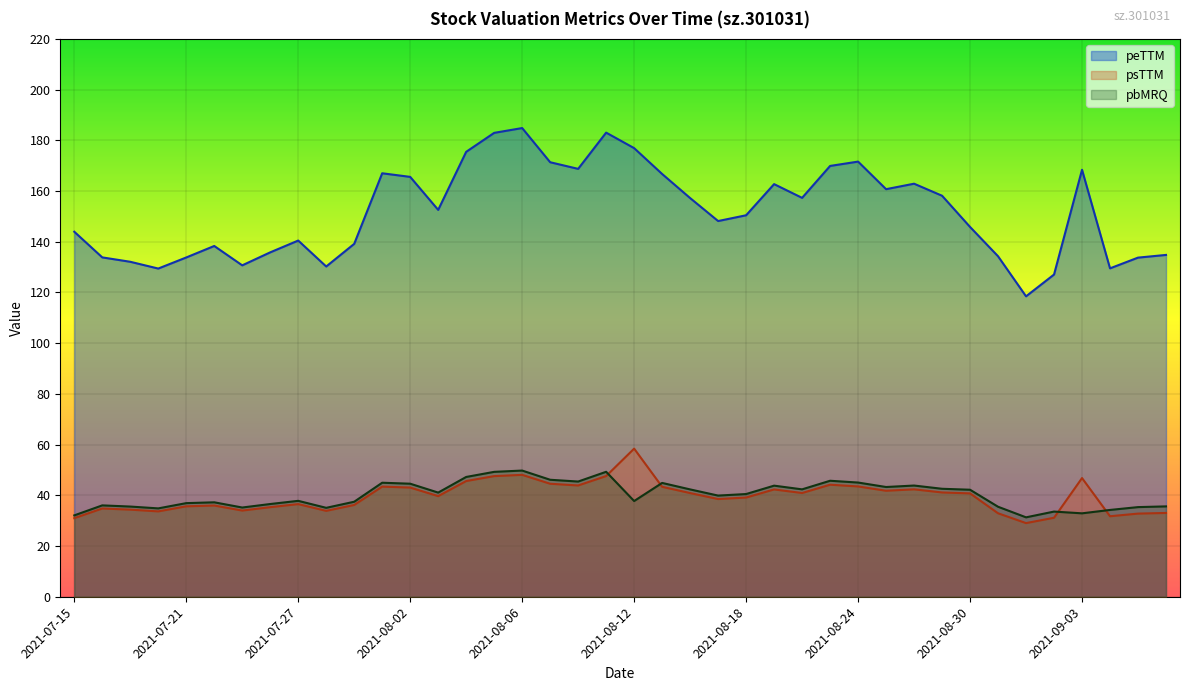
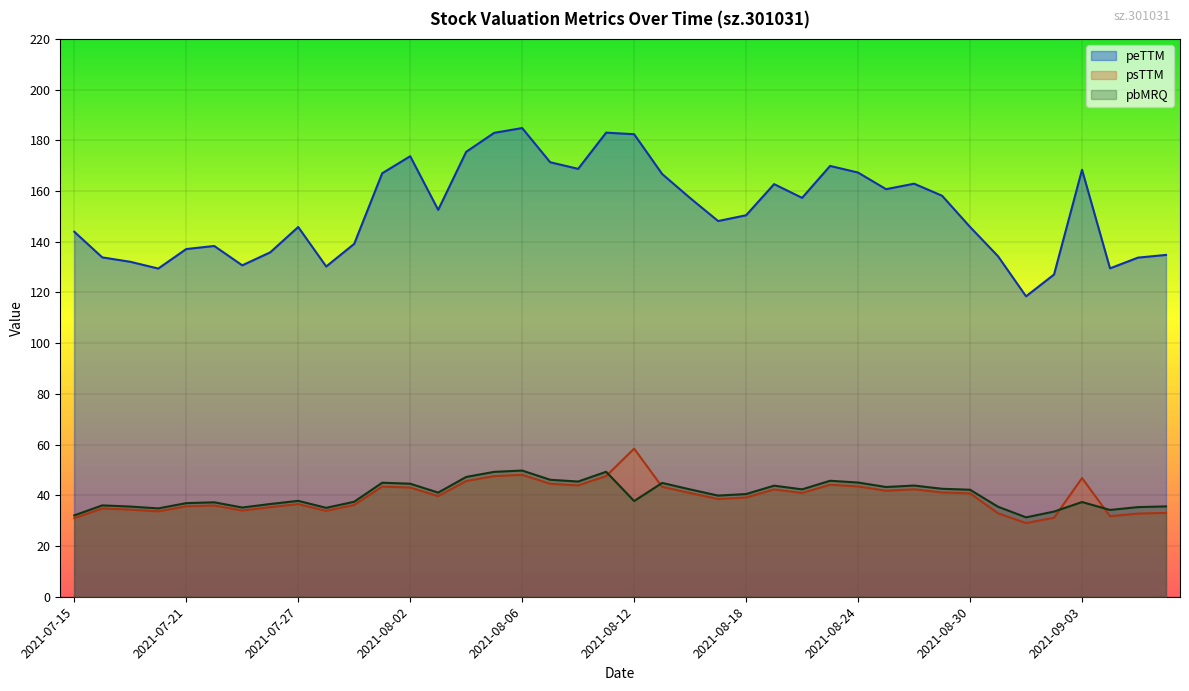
  {
    "peTTM": {
      "2021-07-15": 144,
-     "2021-07-21": 134,
-     "2021-07-27": 140,
-     "2021-08-02": 166,
+     "2021-07-21": 137,
+     "2021-07-27": 146,
+     "2021-08-02": 174,
      "2021-08-06": 185,
-     "2021-08-12": 177,
+     "2021-08-12": 182,
      "2021-08-18": 150,
-     "2021-08-24": 172,
+     "2021-08-24": 167,
      "2021-08-30": 146,
      "2021-09-03": 168
    },
    "psTTM": {
      "2021-07-15": 31,
      "2021-07-21": 36,
      "2021-07-27": 37,
      "2021-08-02": 43,
      "2021-08-06": 48,
      "2021-08-12": 58,
      "2021-08-18": 39,
      "2021-08-24": 44,
      "2021-08-30": 41,
      "2021-09-03": 47
    },
    "pbMRQ": {
      "2021-07-15": 32,
      "2021-07-21": 37,
      "2021-07-27": 38,
      "2021-08-02": 45,
      "2021-08-06": 50,
      "2021-08-12": 38,
      "2021-08-18": 41,
      "2021-08-24": 45,
      "2021-08-30": 42,
-     "2021-09-03": 33
+     "2021-09-03": 37
    }
  }
